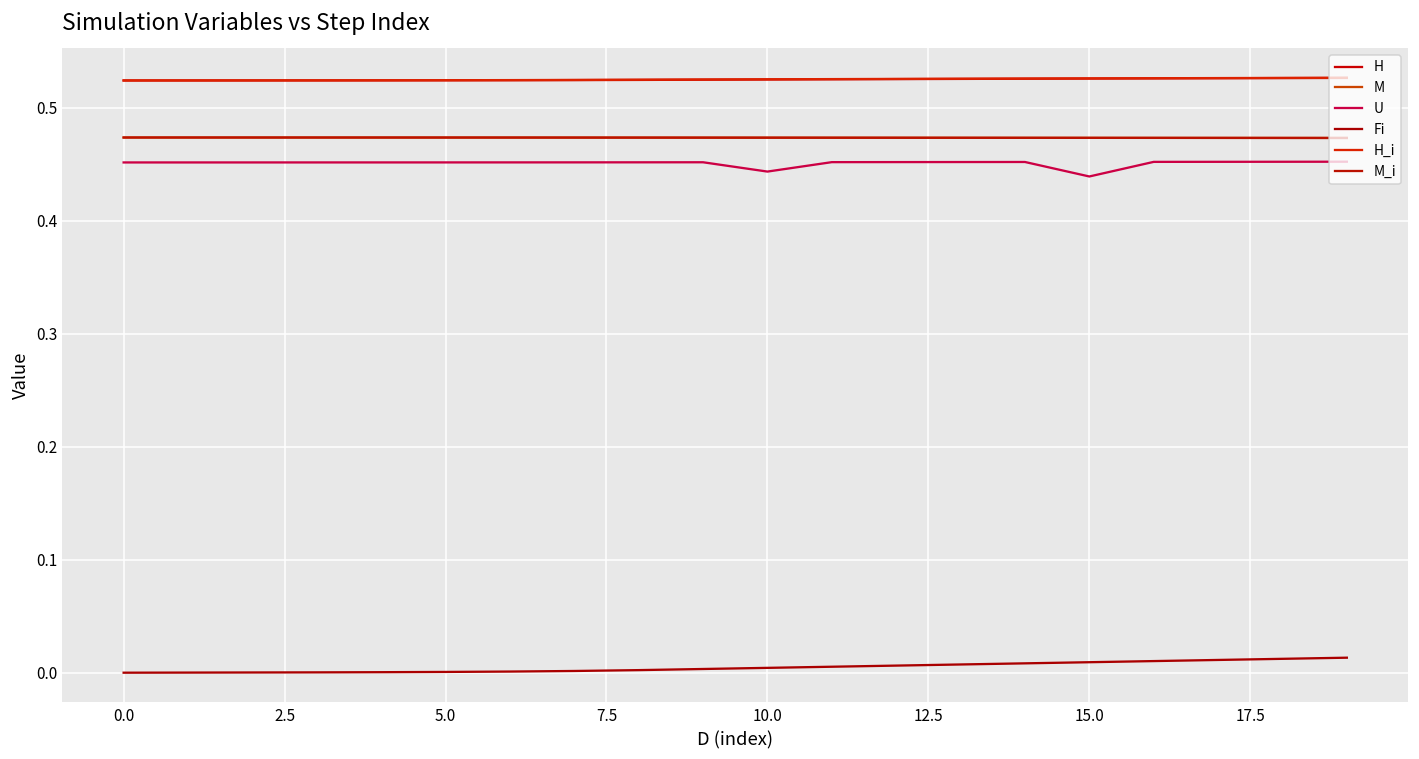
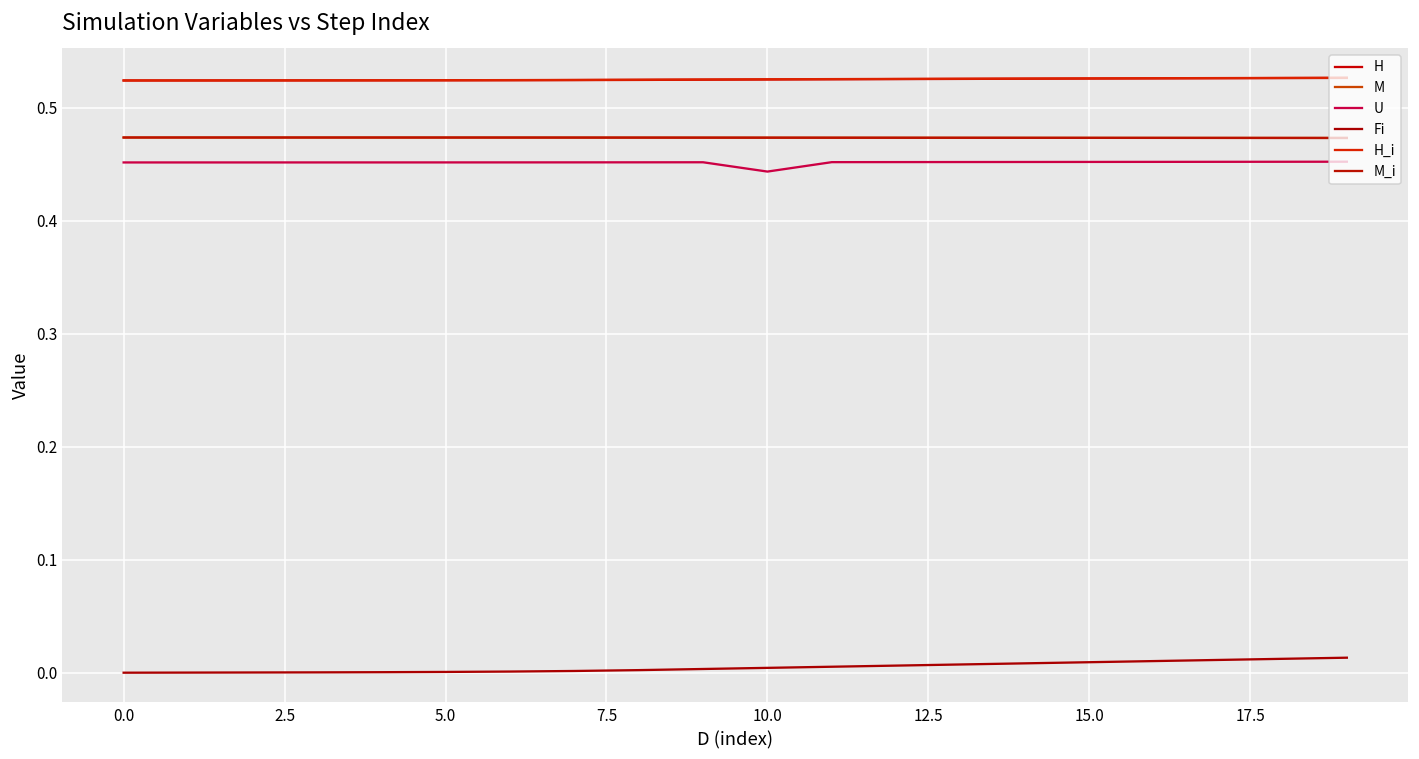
  {
    "U": {
      "0.0": 0.452,
      "5.0": 0.452,
      "10.0": 0.444,
-     "15.0": 0.439
+     "15.0": 0.452
    }
  }
